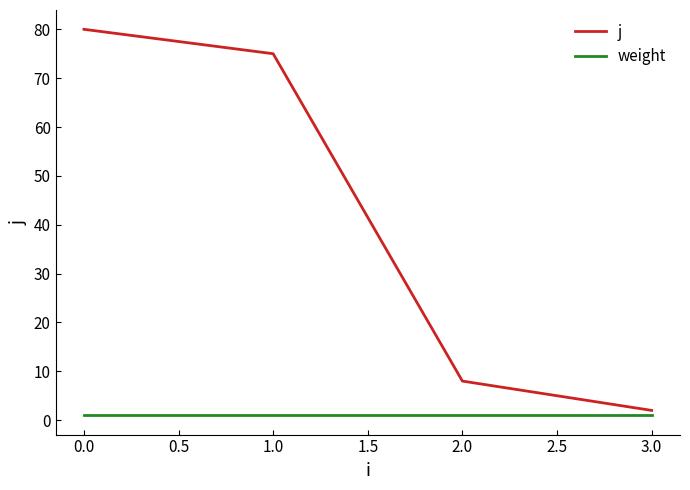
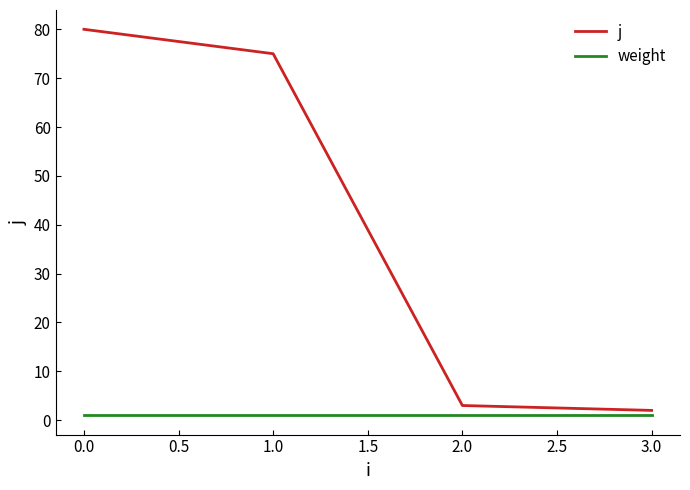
  {
    "j": {
      "0.0": 80,
      "1.0": 75,
-     "2.0": 8,
+     "2.0": 3,
      "3.0": 2
    },
    "weight": {
      "0.0": 1,
      "1.0": 1,
      "2.0": 1,
      "3.0": 1
    }
  }
